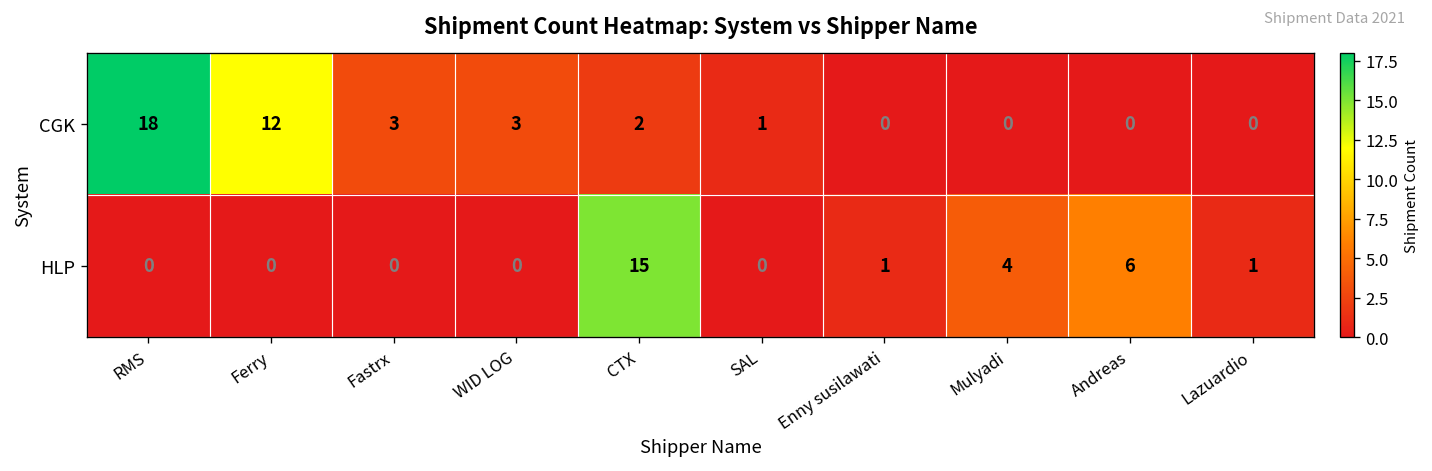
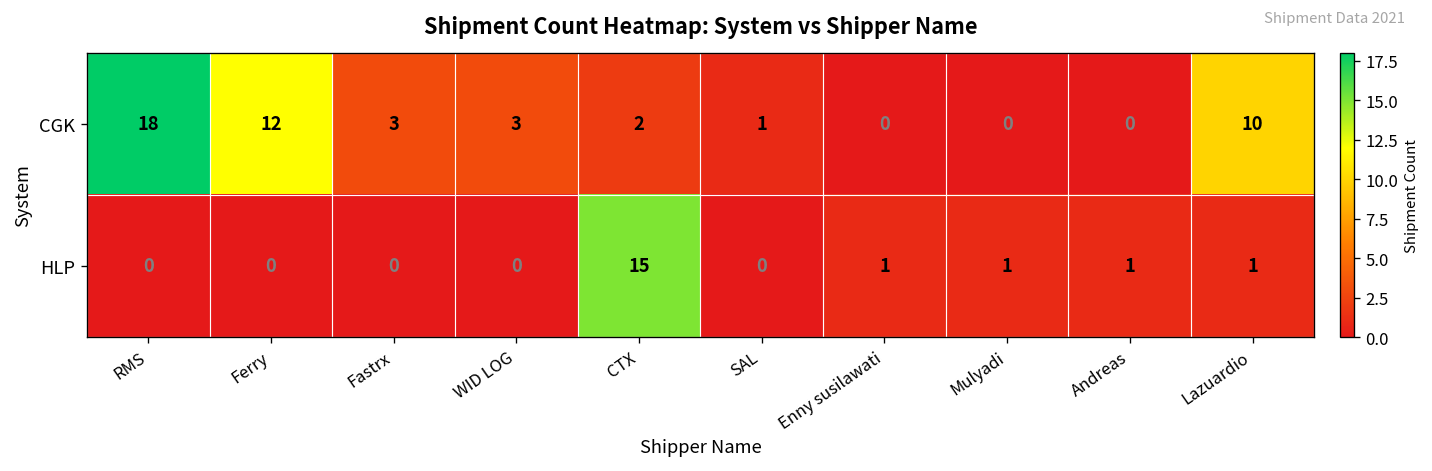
  {
    "CGK": {
      "RMS": 18,
      "Ferry": 12,
      "Fastrx": 3,
      "WID LOG": 3,
      "CTX": 2,
      "SAL": 1,
      "Enny susilawati": 0,
      "Mulyadi": 0,
      "Andreas": 0,
-     "Lazuardio": 0
+     "Lazuardio": 10
    },
    "HLP": {
      "RMS": 0,
      "Ferry": 0,
      "Fastrx": 0,
      "WID LOG": 0,
      "CTX": 15,
      "SAL": 0,
      "Enny susilawati": 1,
-     "Mulyadi": 4,
-     "Andreas": 6,
+     "Mulyadi": 1,
+     "Andreas": 1,
      "Lazuardio": 1
    }
  }
